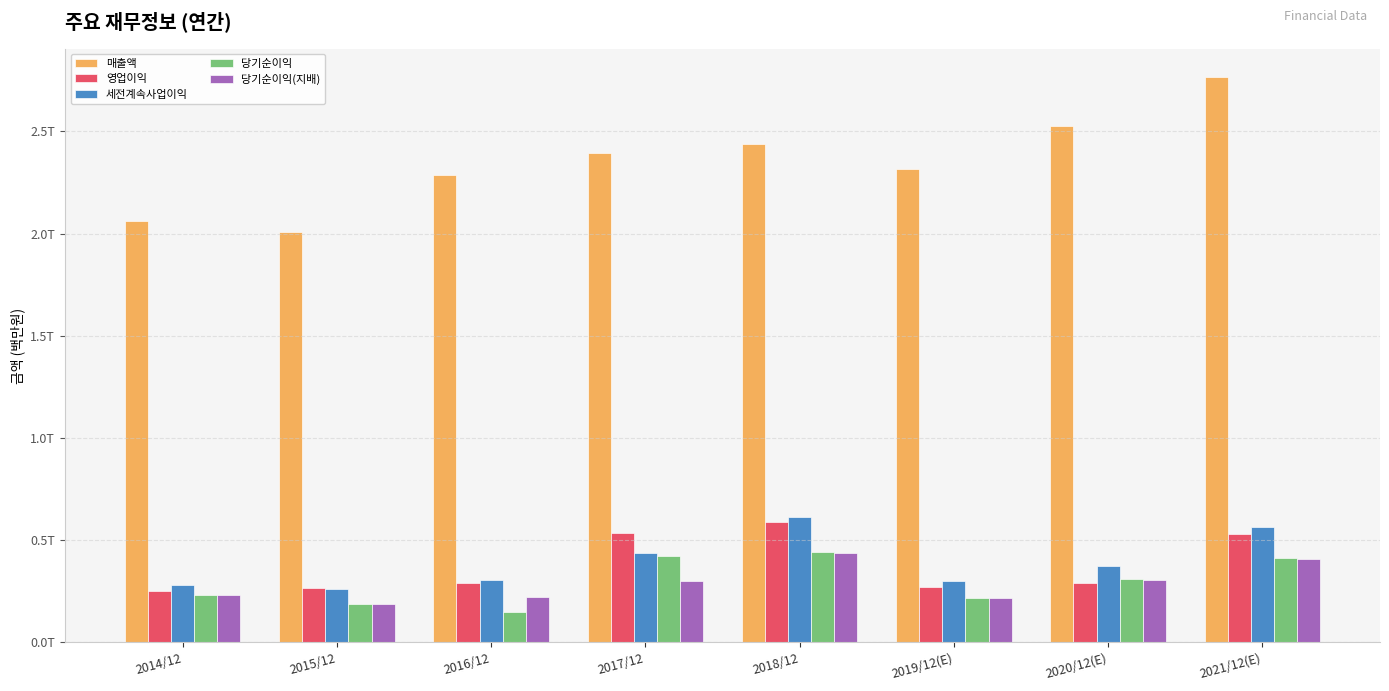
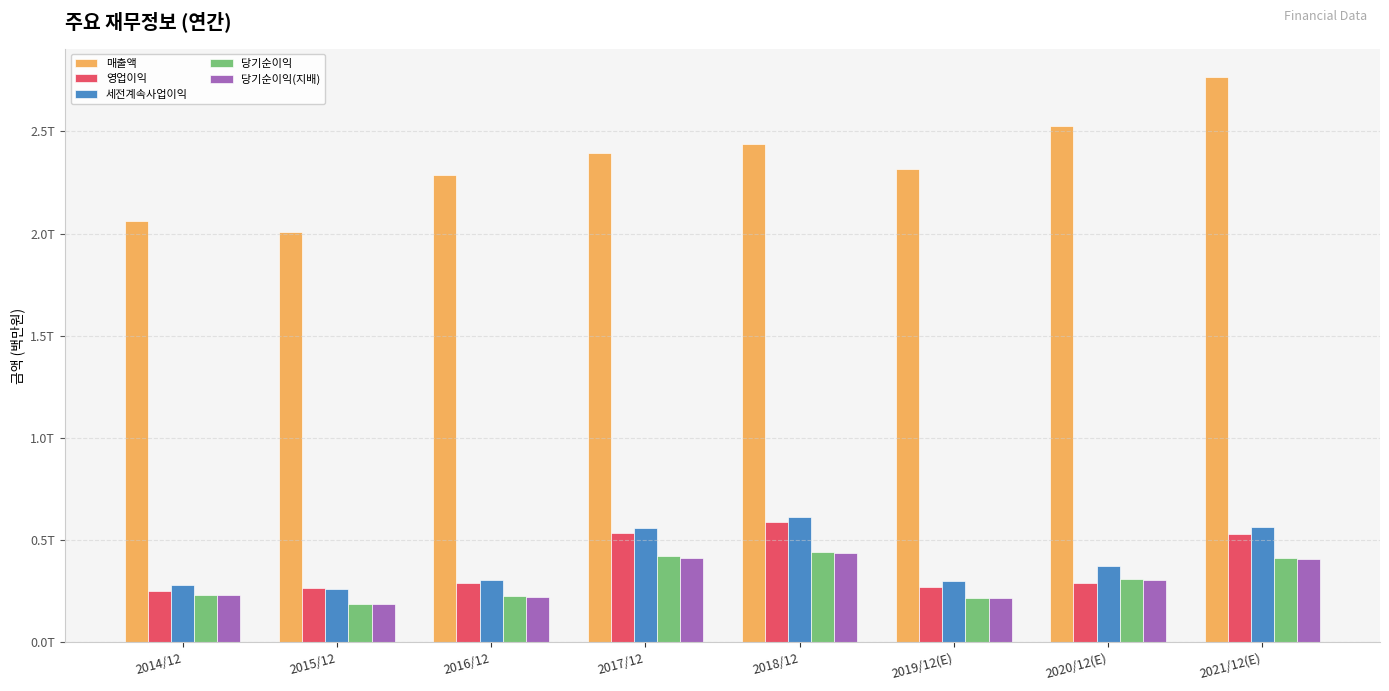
  {
    "매출액": {
      "2014/12": "2.06T",
      "2015/12": "2.01T",
      "2016/12": "2.28T",
      "2017/12": "2.40T",
      "2018/12": "2.44T",
      "2019/12(E)": "2.31T",
      "2020/12(E)": "2.53T",
      "2021/12(E)": "2.77T"
    },
    "영업이익": {
      "2014/12": "0.25T",
      "2015/12": "0.26T",
      "2016/12": "0.29T",
      "2017/12": "0.54T",
      "2018/12": "0.59T",
      "2019/12(E)": "0.27T",
      "2020/12(E)": "0.29T",
      "2021/12(E)": "0.53T"
    },
    "세전계속사업이익": {
      "2014/12": "0.28T",
      "2015/12": "0.26T",
      "2016/12": "0.31T",
-     "2017/12": "0.44T",
+     "2017/12": "0.56T",
      "2018/12": "0.61T",
      "2019/12(E)": "0.30T",
      "2020/12(E)": "0.37T",
      "2021/12(E)": "0.57T"
    },
    "당기순이익": {
      "2014/12": "0.23T",
      "2015/12": "0.19T",
-     "2016/12": "0.15T",
+     "2016/12": "0.23T",
      "2017/12": "0.42T",
      "2018/12": "0.44T",
      "2019/12(E)": "0.22T",
      "2020/12(E)": "0.31T",
      "2021/12(E)": "0.41T"
    },
    "당기순이익(지배)": {
      "2014/12": "0.23T",
      "2015/12": "0.19T",
      "2016/12": "0.22T",
-     "2017/12": "0.30T",
+     "2017/12": "0.41T",
      "2018/12": "0.44T",
      "2019/12(E)": "0.22T",
      "2020/12(E)": "0.31T",
      "2021/12(E)": "0.41T"
    }
  }
